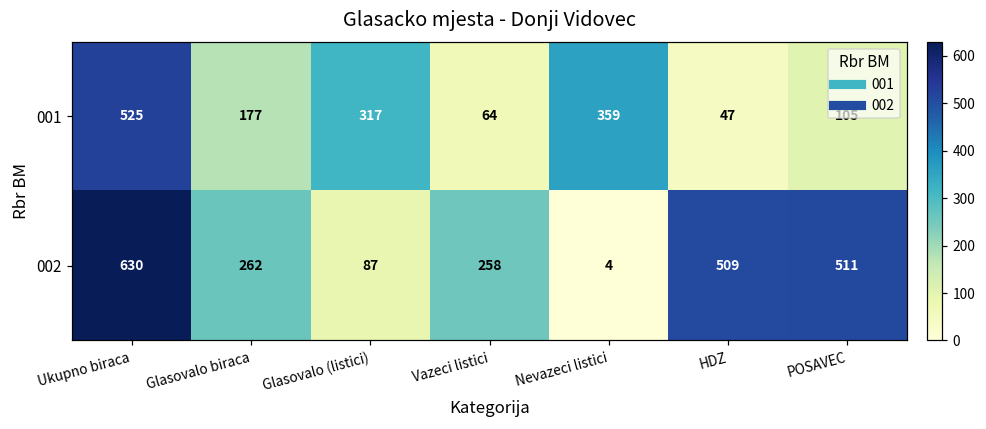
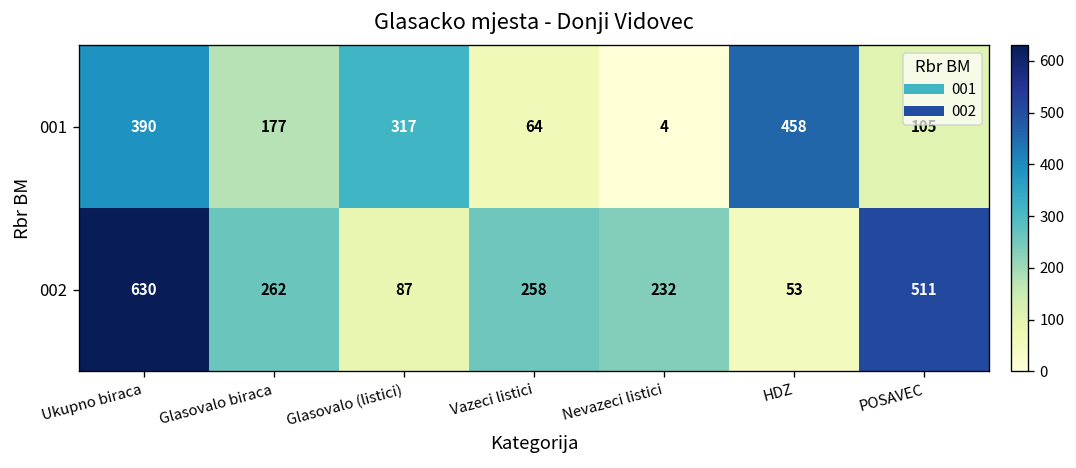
  {
    "001": {
-     "Ukupno biraca": 525,
+     "Ukupno biraca": 390,
      "Glasovalo biraca": 177,
      "Glasovalo (listici)": 317,
      "Vazeci listici": 64,
-     "Nevazeci listici": 359,
-     "HDZ": 47
+     "Nevazeci listici": 4,
+     "HDZ": 458
    },
    "002": {
      "Ukupno biraca": 630,
      "Glasovalo biraca": 262,
      "Glasovalo (listici)": 87,
      "Vazeci listici": 258,
-     "Nevazeci listici": 4,
-     "HDZ": 509,
+     "Nevazeci listici": 232,
+     "HDZ": 53,
      "POSAVEC": 511
    }
  }
